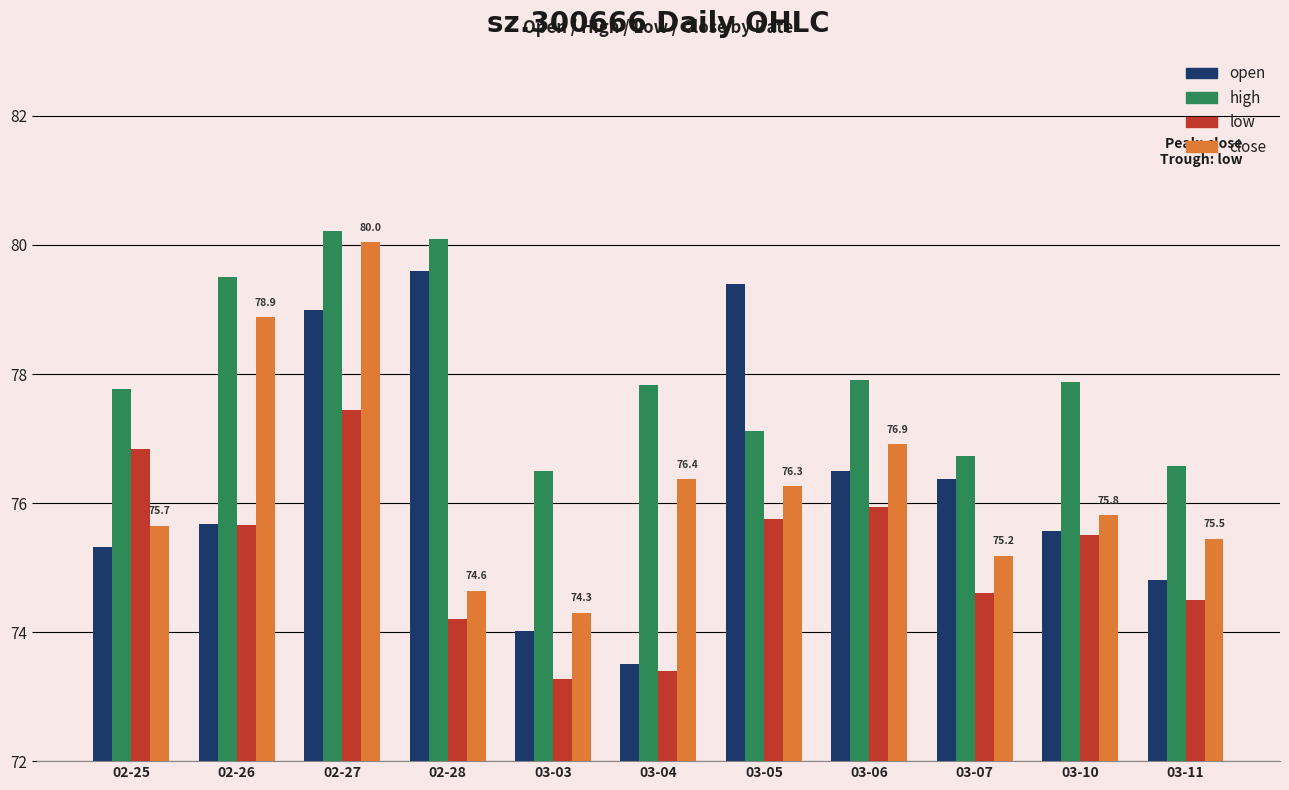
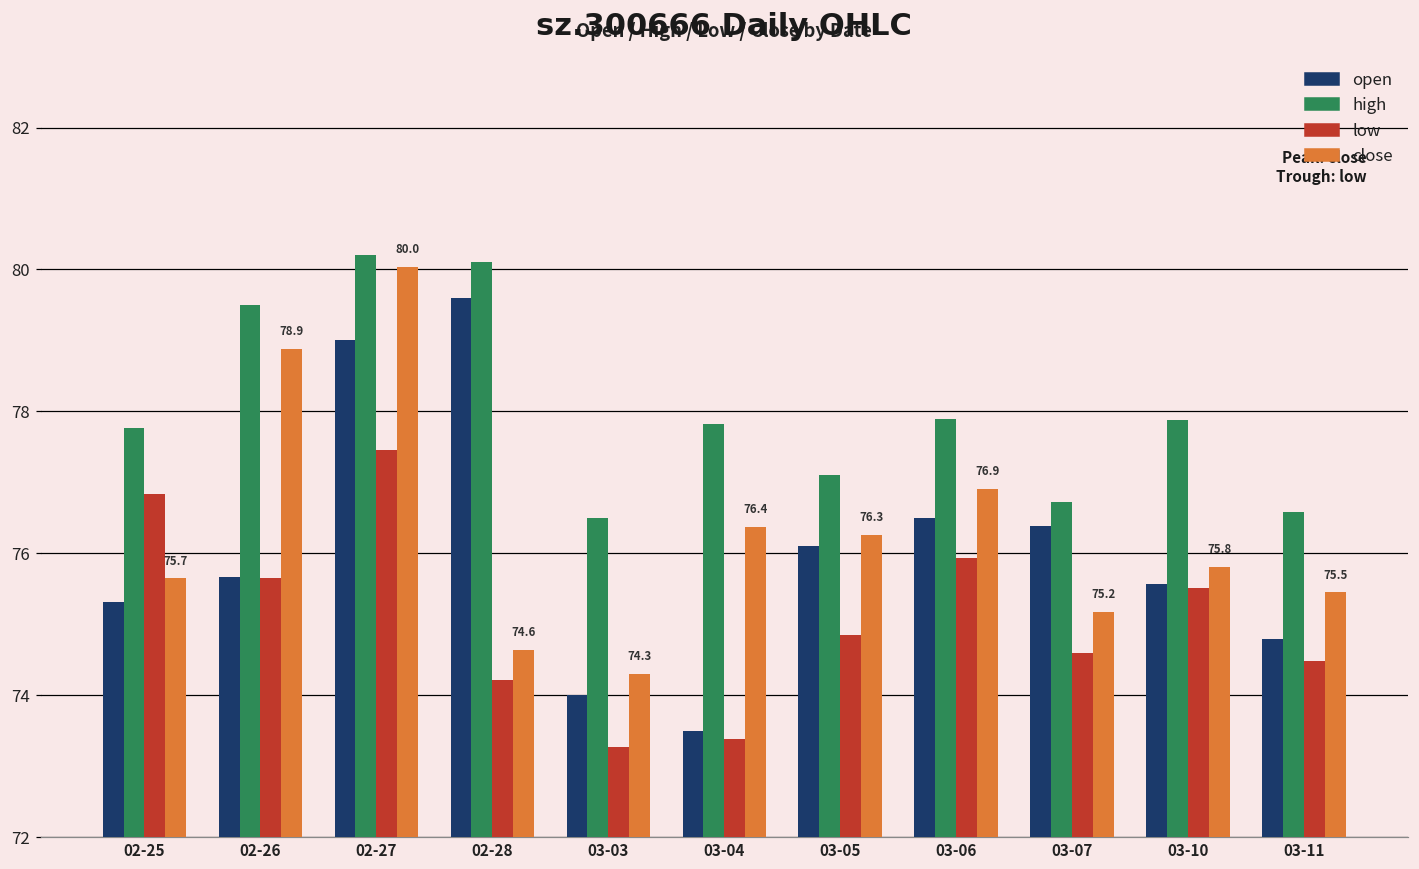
  {
    "open": {
      "02-25": 75.3,
      "02-26": 75.7,
      "02-27": 79.0,
      "02-28": 79.6,
      "03-03": 74.0,
      "03-04": 73.5,
-     "03-05": 79.4,
+     "03-05": 76.1,
      "03-06": 76.5,
      "03-07": 76.4,
      "03-10": 75.6,
      "03-11": 74.8
    },
    "high": {
      "02-25": 77.8,
      "02-26": 79.5,
      "02-27": 80.2,
      "02-28": 80.1,
      "03-03": 76.5,
      "03-04": 77.8,
      "03-05": 77.1,
      "03-06": 77.9,
      "03-07": 76.7,
      "03-10": 77.9,
      "03-11": 76.6
    },
    "low": {
      "02-25": 76.8,
      "02-26": 75.7,
      "02-27": 77.5,
      "02-28": 74.2,
      "03-03": 73.3,
      "03-04": 73.4,
-     "03-05": 75.8,
+     "03-05": 74.9,
      "03-06": 75.9,
      "03-07": 74.6,
      "03-10": 75.5,
      "03-11": 74.5
    },
    "close": {
      "02-25": 75.7,
      "02-26": 78.9,
      "02-27": 80.0,
      "02-28": 74.6,
      "03-03": 74.3,
      "03-04": 76.4,
      "03-05": 76.3,
      "03-06": 76.9,
      "03-07": 75.2,
      "03-10": 75.8,
      "03-11": 75.5
    }
  }
